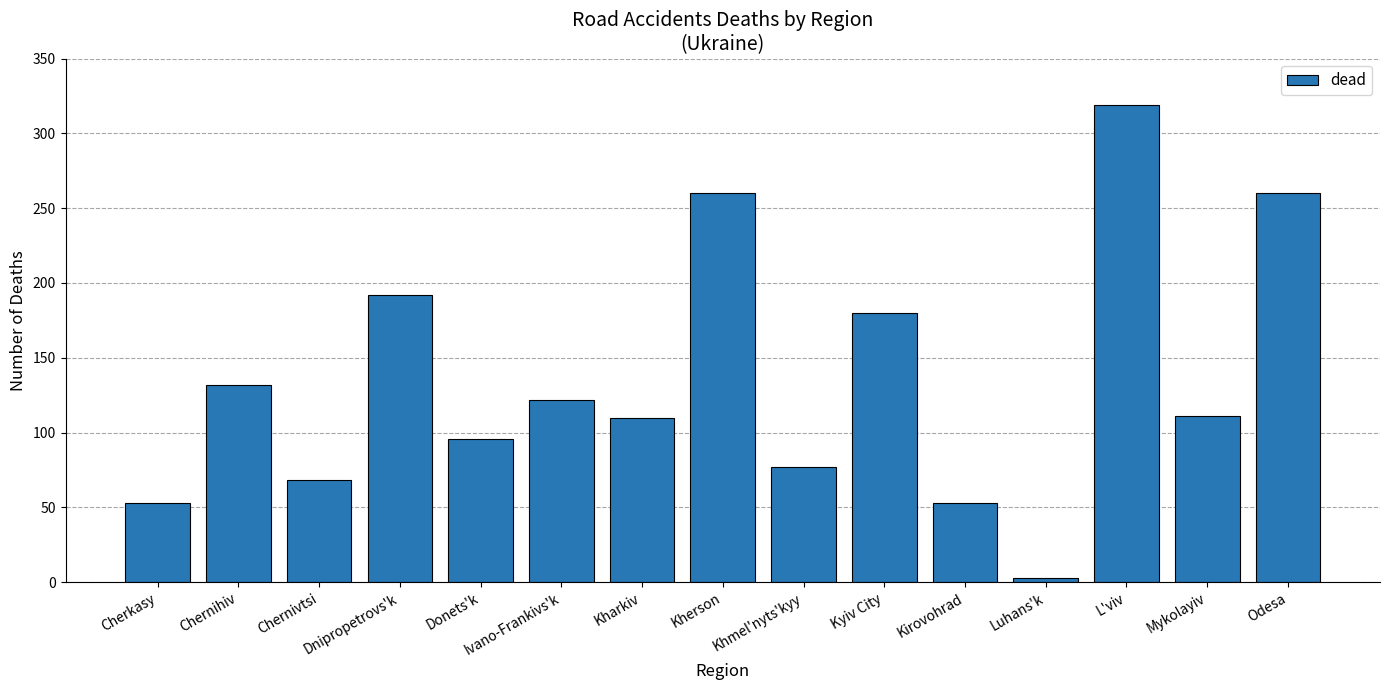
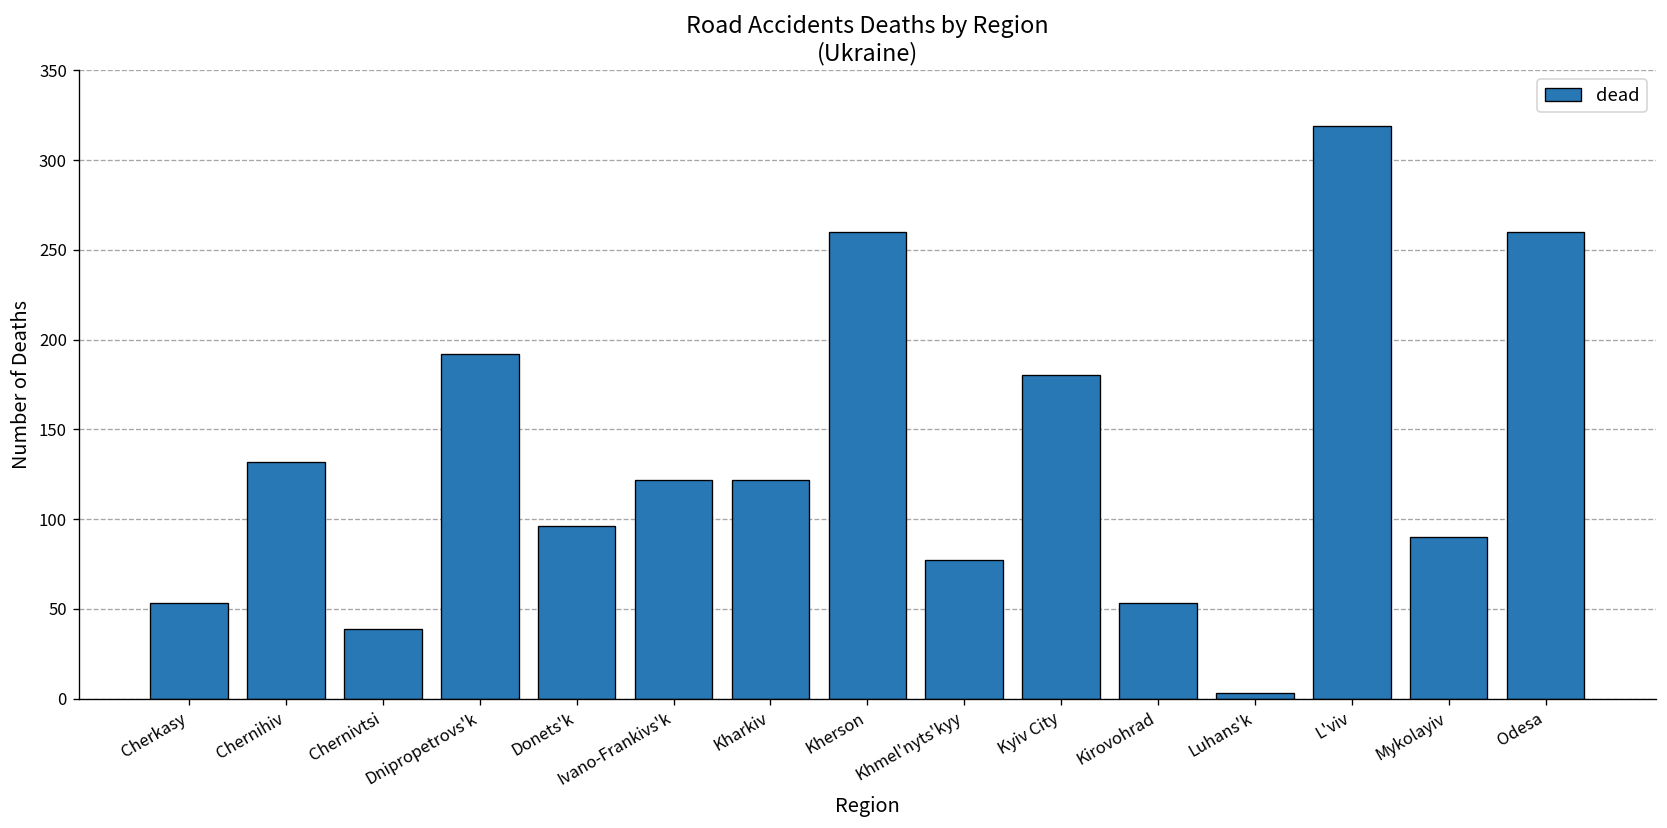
  {
    "Cherkasy": 53,
    "Chernihiv": 132,
-   "Chernivtsi": 68,
+   "Chernivtsi": 39,
    "Dnipropetrovs'k": 192,
    "Donets'k": 96,
    "Ivano-Frankivs'k": 122,
-   "Kharkiv": 110,
+   "Kharkiv": 122,
    "Kherson": 260,
    "Khmel'nyts'kyy": 77,
    "Kyiv City": 180,
    "Kirovohrad": 53,
    "Luhans'k": 3,
    "L'viv": 319,
-   "Mykolayiv": 111,
+   "Mykolayiv": 90,
    "Odesa": 260
  }
